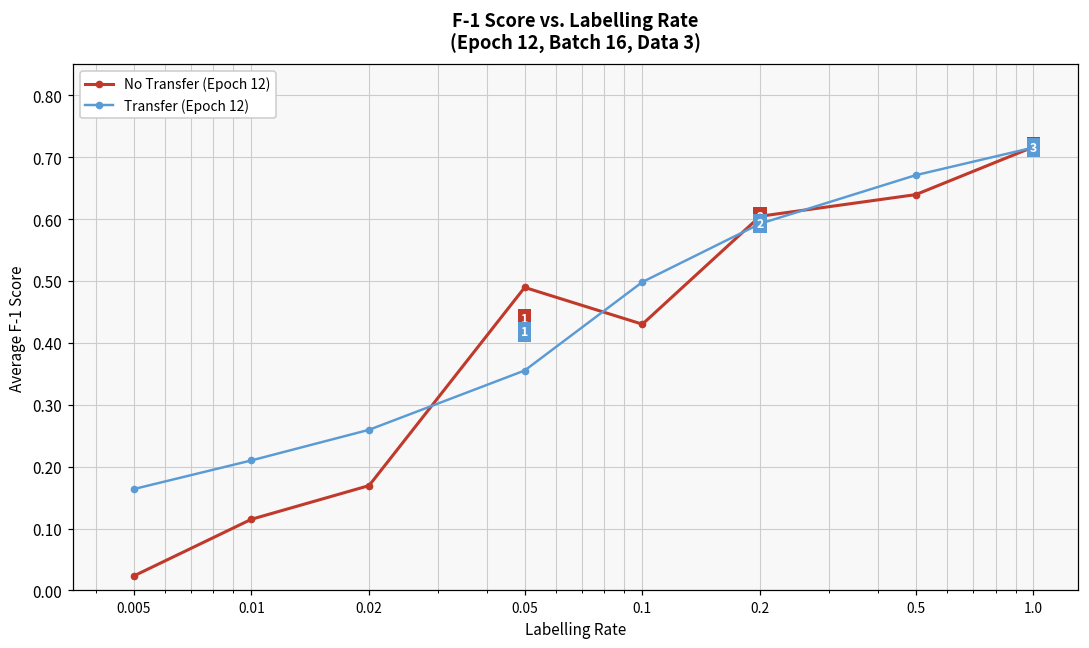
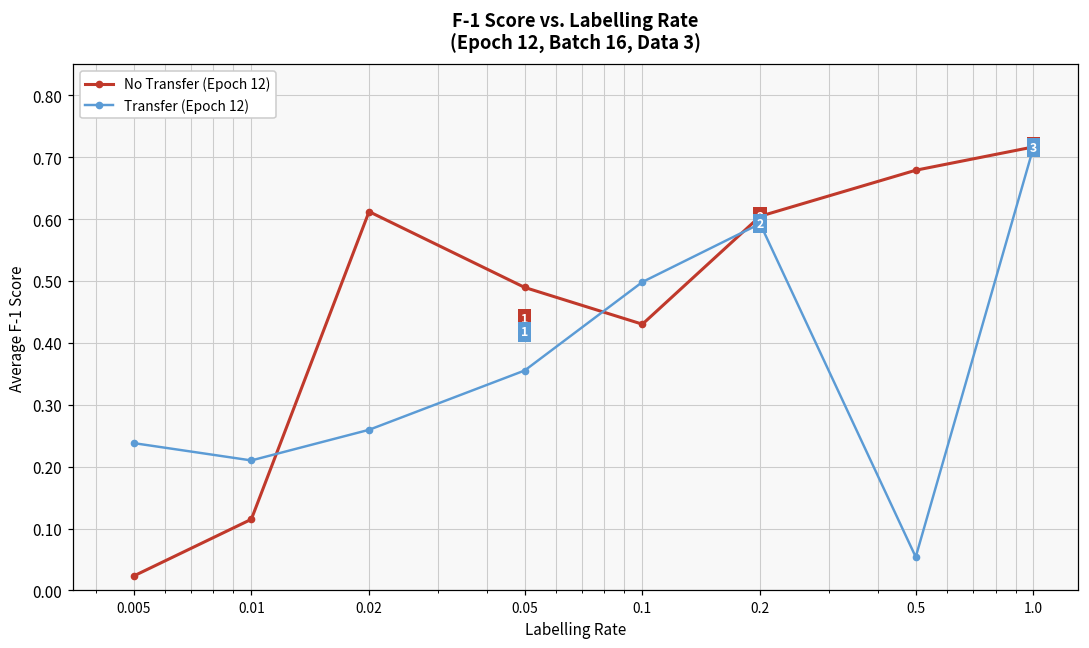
  {
    "No Transfer (Epoch 12)": {
      "0.005": 0.02,
      "0.01": 0.12,
-     "0.02": 0.17,
+     "0.02": 0.61,
      "0.1": 0.43,
-     "0.5": 0.64
+     "0.5": 0.68
    },
    "Transfer (Epoch 12)": {
-     "0.005": 0.16,
+     "0.005": 0.24,
      "0.01": 0.21,
      "0.02": 0.26,
      "0.05": 0.36,
      "0.1": 0.50,
-     "0.5": 0.67
+     "0.5": 0.05
    }
  }
